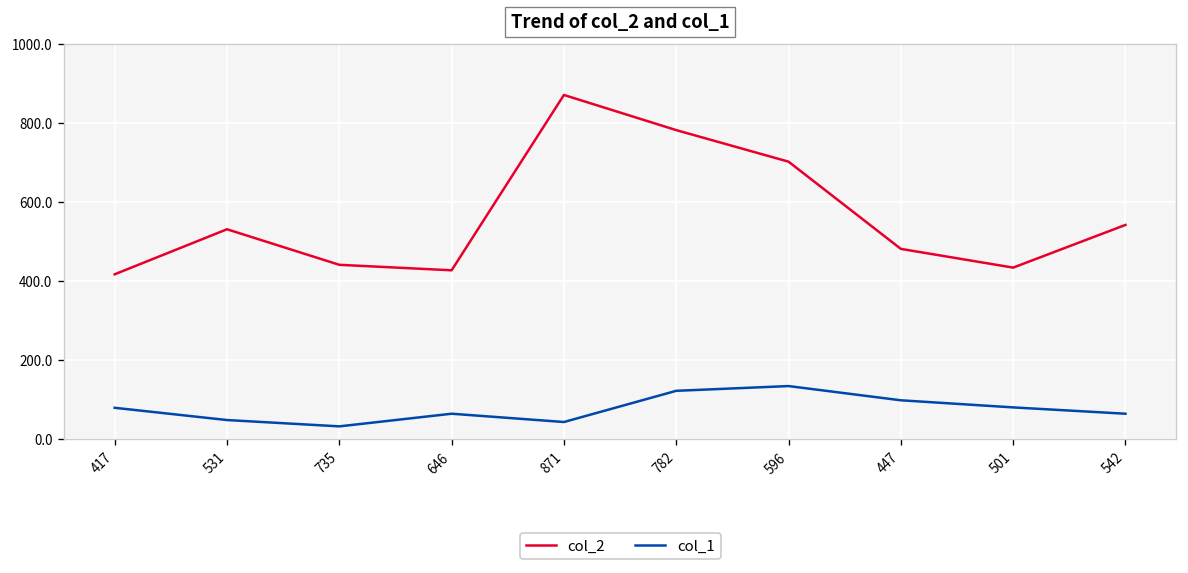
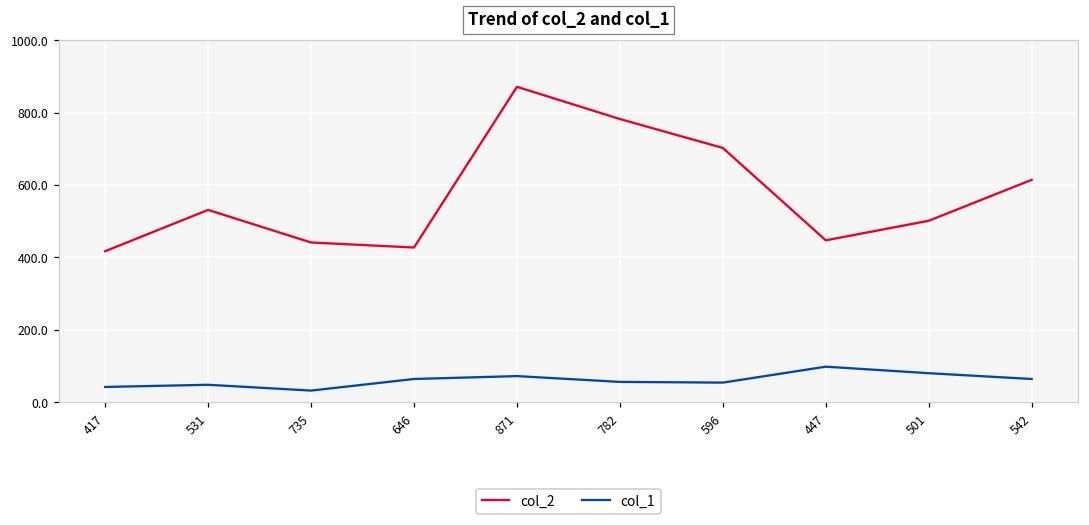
  {
    "col_2": {
      "417": 420,
      "531": 530,
      "735": 440,
      "646": 430,
      "871": 870,
      "782": 780,
      "596": 700,
-     "447": 480,
-     "501": 430,
-     "542": 540
+     "447": 450,
+     "501": 500,
+     "542": 610
    },
    "col_1": {
-     "417": 80,
+     "417": 40,
      "531": 50,
      "735": 30,
      "646": 60,
-     "871": 40,
-     "782": 120,
-     "596": 130,
+     "871": 70,
+     "782": 60,
+     "596": 50,
      "447": 100,
      "501": 80,
      "542": 60
    }
  }
